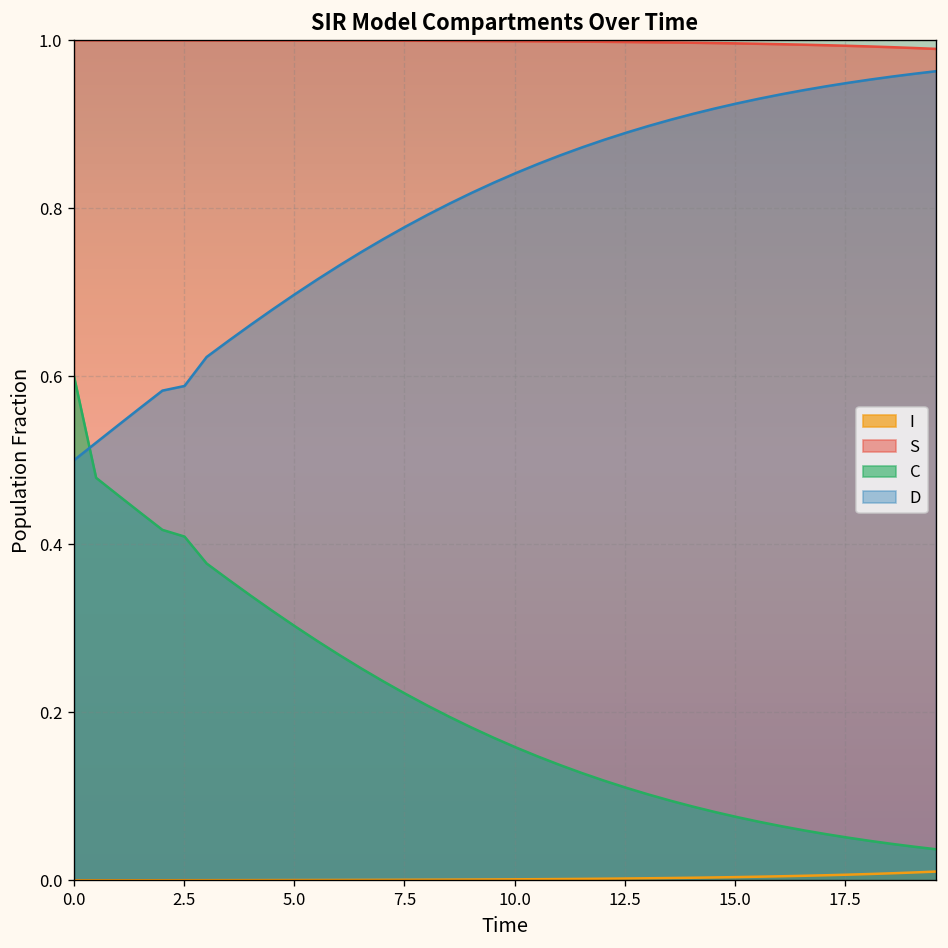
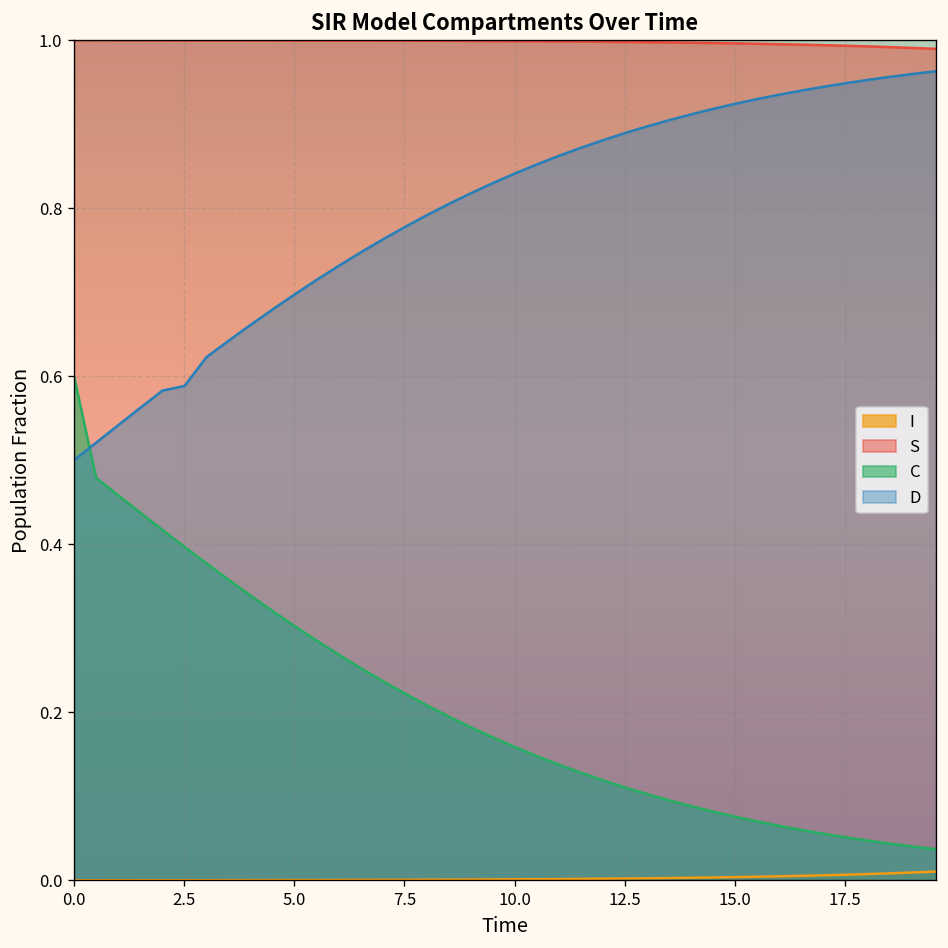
  {
    "S": {
      "0.0": 1.00,
      "2.5": 1.00
    },
    "I": {
      "0.0": 0.00,
      "2.5": 0.00
    },
    "C": {
      "0.0": 0.60,
-     "2.5": 0.41
+     "2.5": 0.40
    },
    "D": {
      "0.0": 0.50,
      "2.5": 0.59
    }
  }
